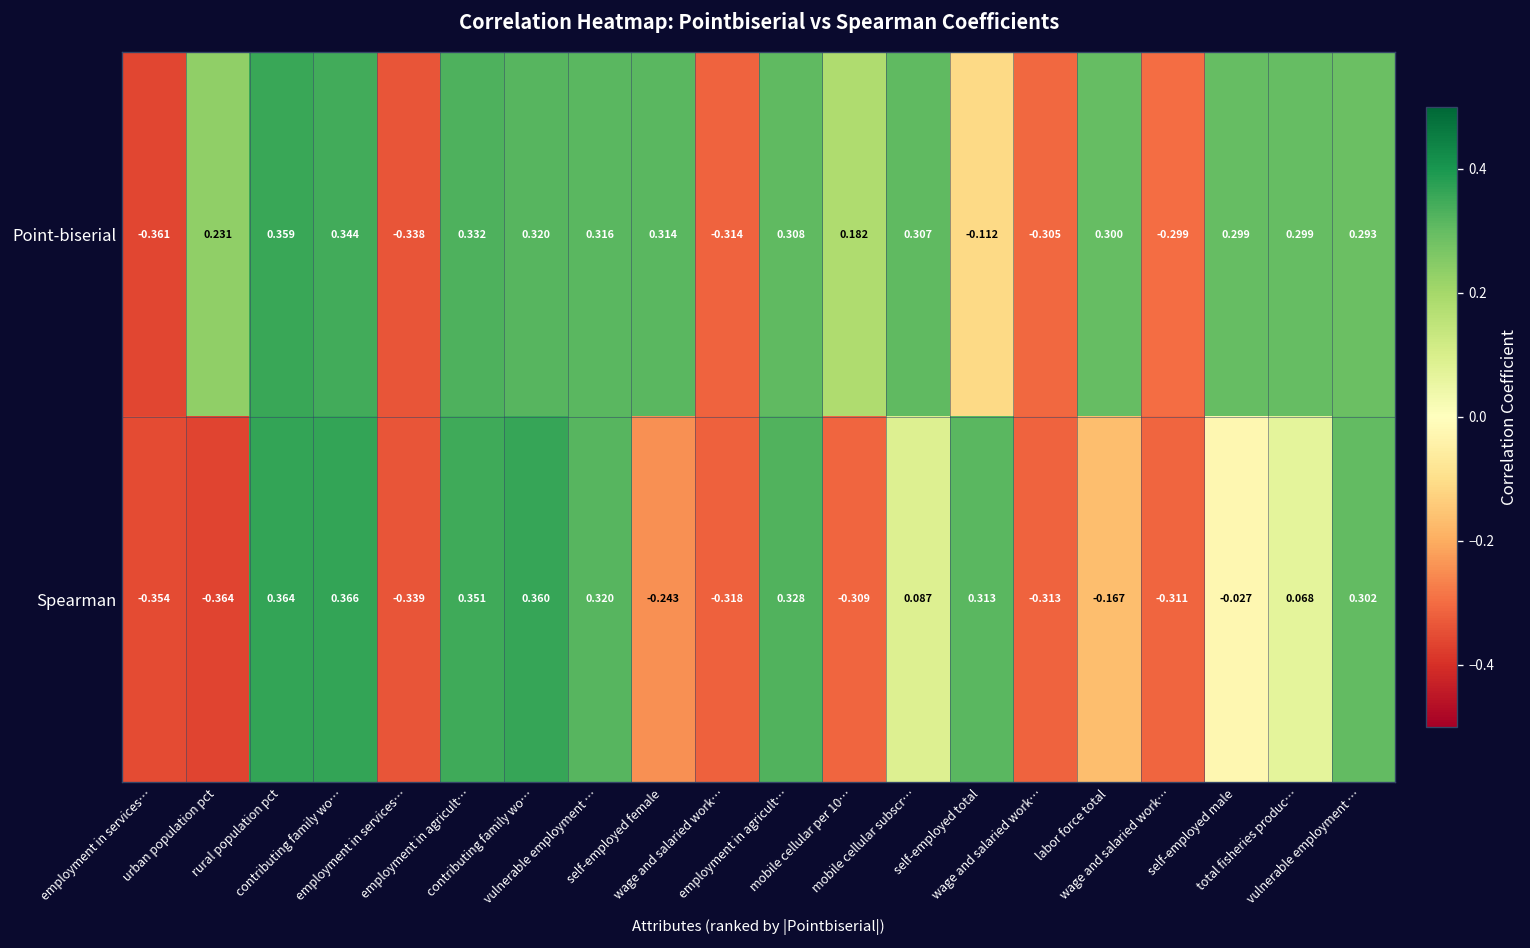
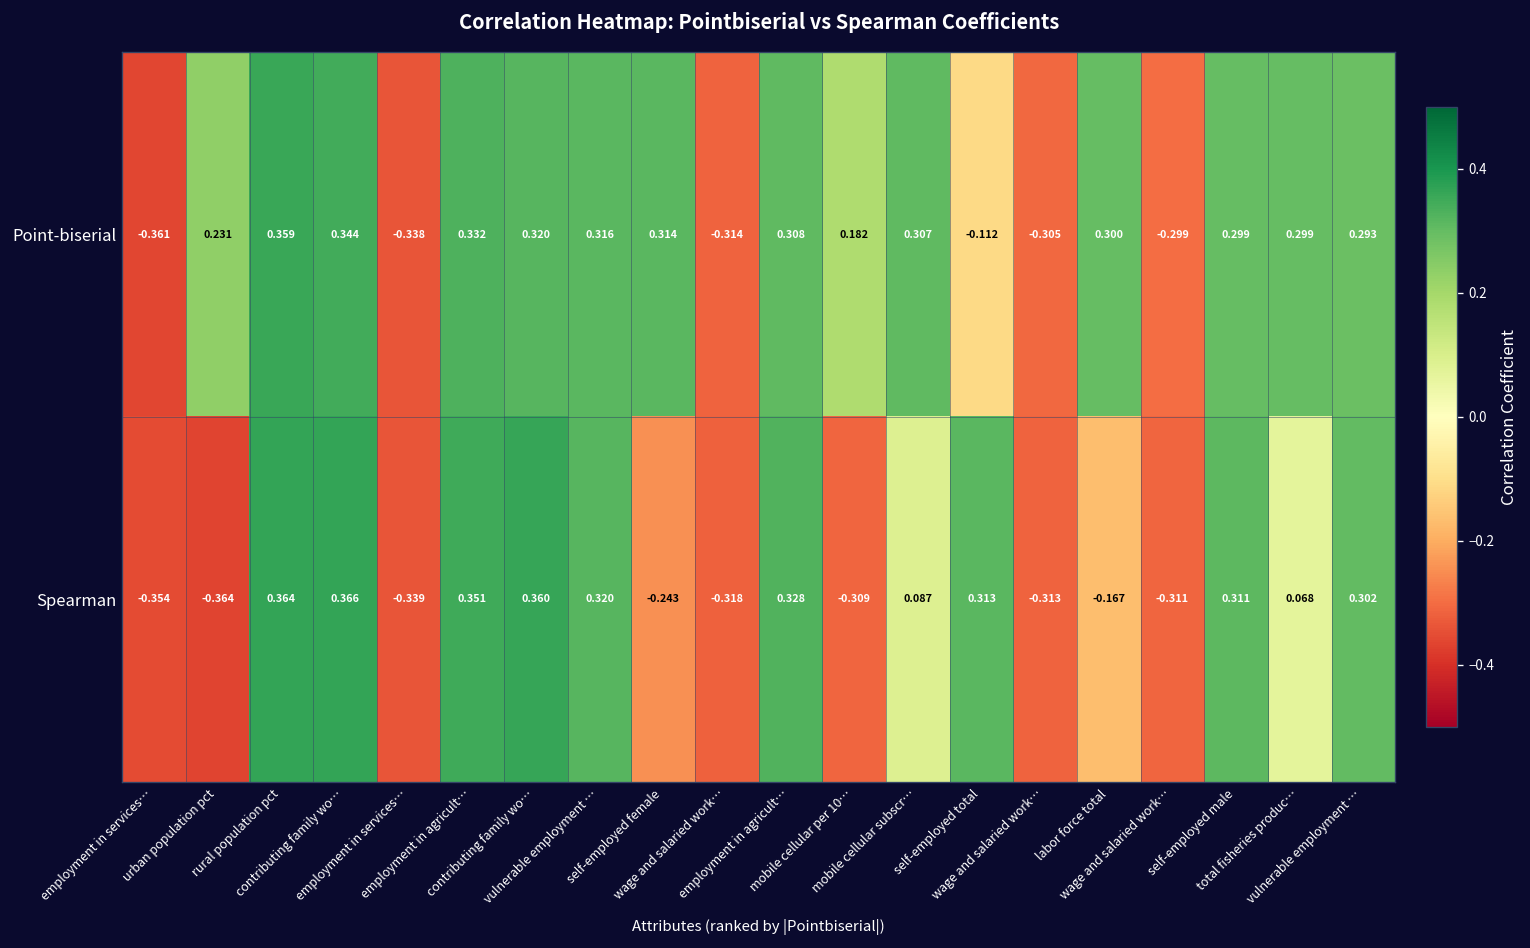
  {
    "Point-biserial": {
      "urban population pct": 0.231,
      "rural population pct": 0.359,
      "self-employed female": 0.314,
      "mobile cellular per 10…": 0.182,
      "mobile cellular subscr…": 0.307,
      "self-employed total": -0.112,
      "labor force total": 0.300,
      "self-employed male": 0.299,
      "total fisheries produc…": 0.299
    },
    "Spearman": {
      "urban population pct": -0.364,
      "rural population pct": 0.364,
      "self-employed female": -0.243,
      "mobile cellular per 10…": -0.309,
      "mobile cellular subscr…": 0.087,
      "self-employed total": 0.313,
      "labor force total": -0.167,
-     "self-employed male": -0.027,
+     "self-employed male": 0.311,
      "total fisheries produc…": 0.068
    }
  }
